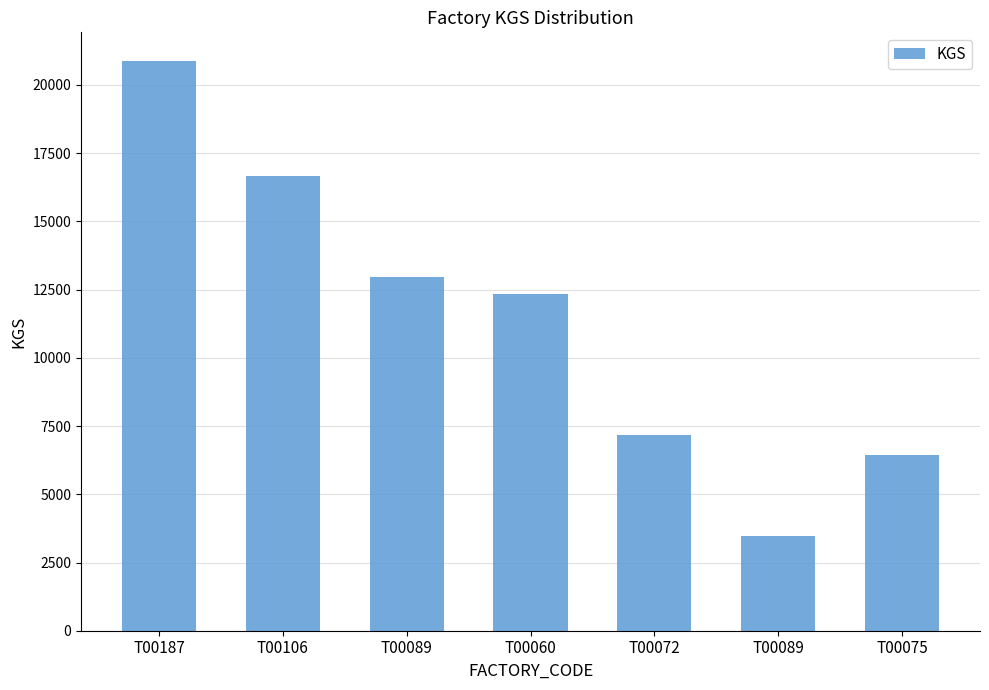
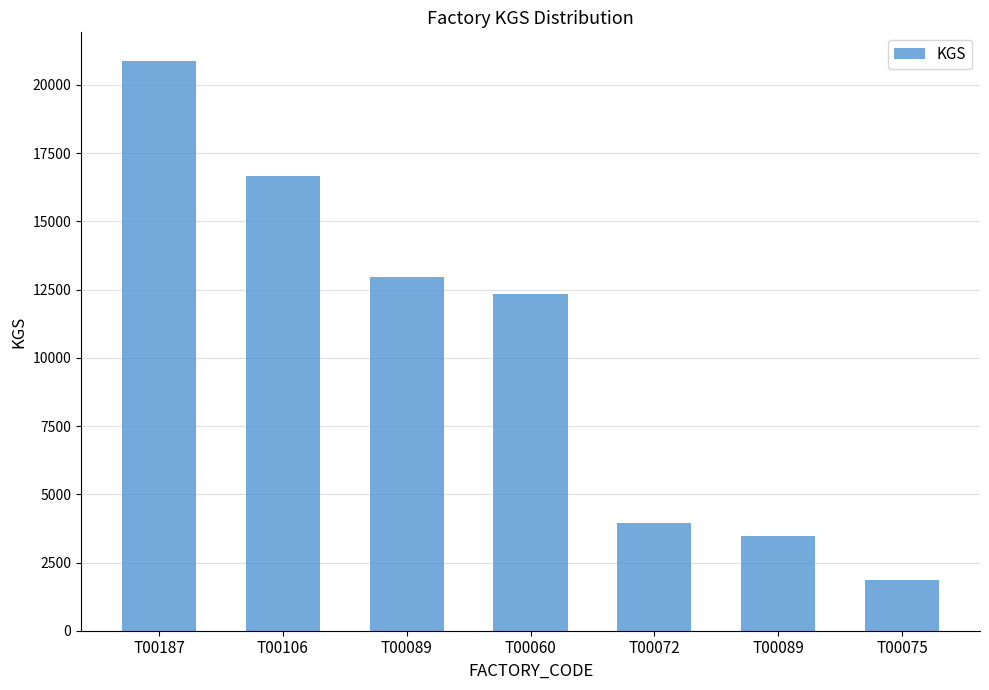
  {
    "T00187": 20900,
    "T00106": 16700,
    "T00060": 12300,
-   "T00072": 7200,
-   "T00075": 6400
+   "T00072": 3900,
+   "T00075": 1900
  }
